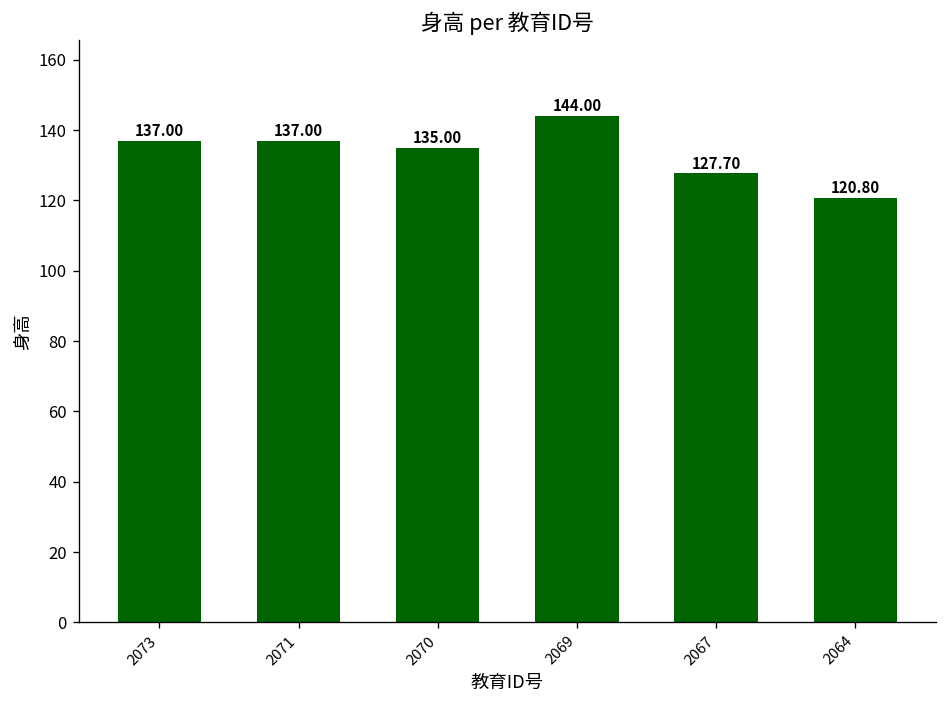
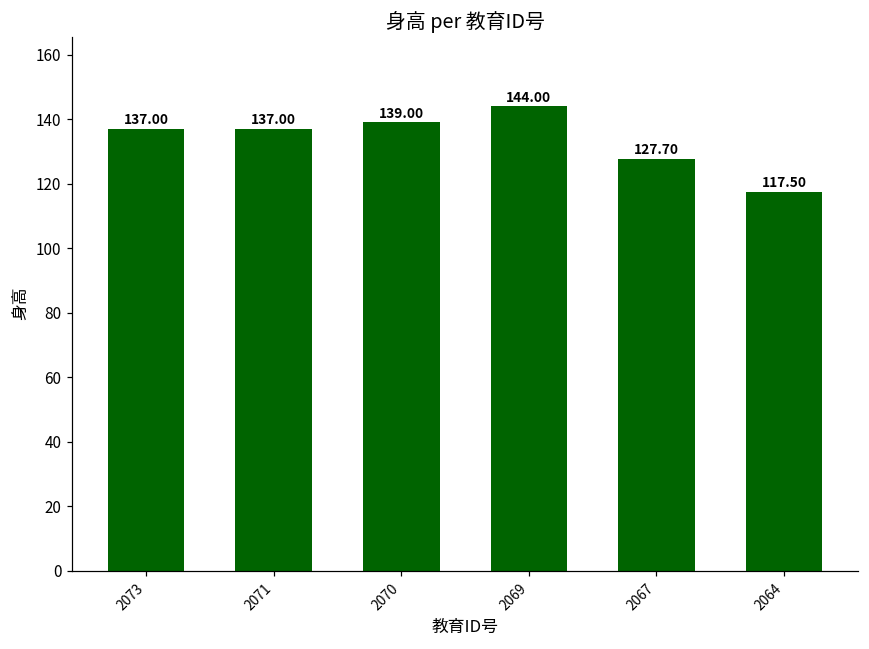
  {
    "2073": 137.00,
    "2071": 137.00,
-   "2070": 135.00,
+   "2070": 139.00,
    "2069": 144.00,
    "2067": 127.70,
-   "2064": 120.80
+   "2064": 117.50
  }
